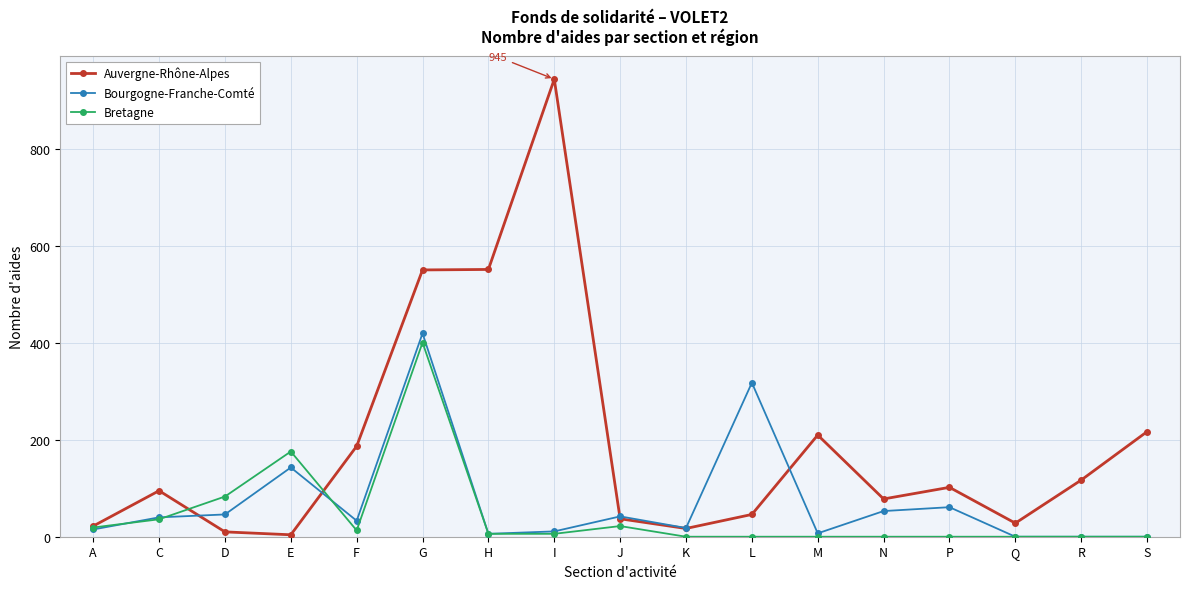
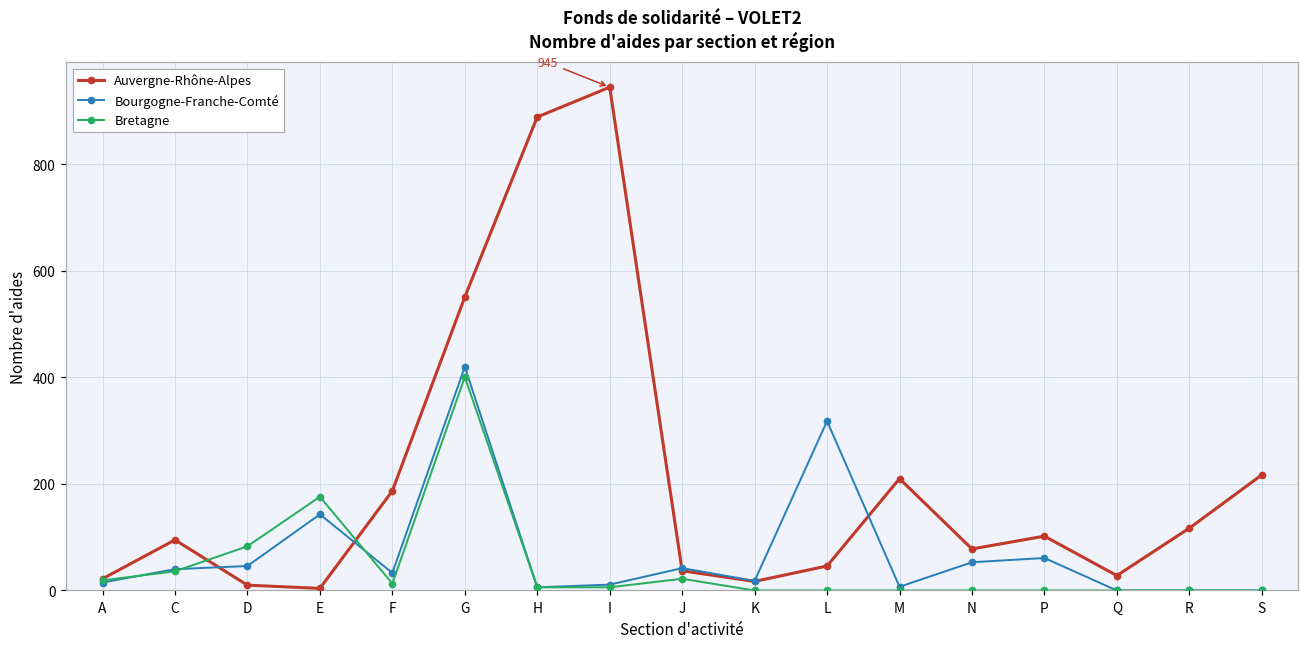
  {
    "Auvergne-Rhône-Alpes": {
      "C": 100,
      "D": 10,
      "E": 0,
      "F": 190,
      "G": 550,
-     "H": 550,
+     "H": 890,
      "L": 50,
      "M": 210,
      "N": 80,
      "P": 100,
      "Q": 30,
      "R": 120,
      "S": 220
    },
    "Bourgogne-Franche-Comté": {
      "D": 50,
      "E": 140,
      "F": 30,
      "G": 420,
      "L": 320,
      "M": 10,
      "N": 50,
      "P": 60
    },
    "Bretagne": {
      "D": 80,
      "E": 180,
      "F": 10,
      "G": 400,
      "J": 20,
      "K": 0,
      "L": 0,
      "M": 0,
      "N": 0,
      "P": 0
    }
  }
